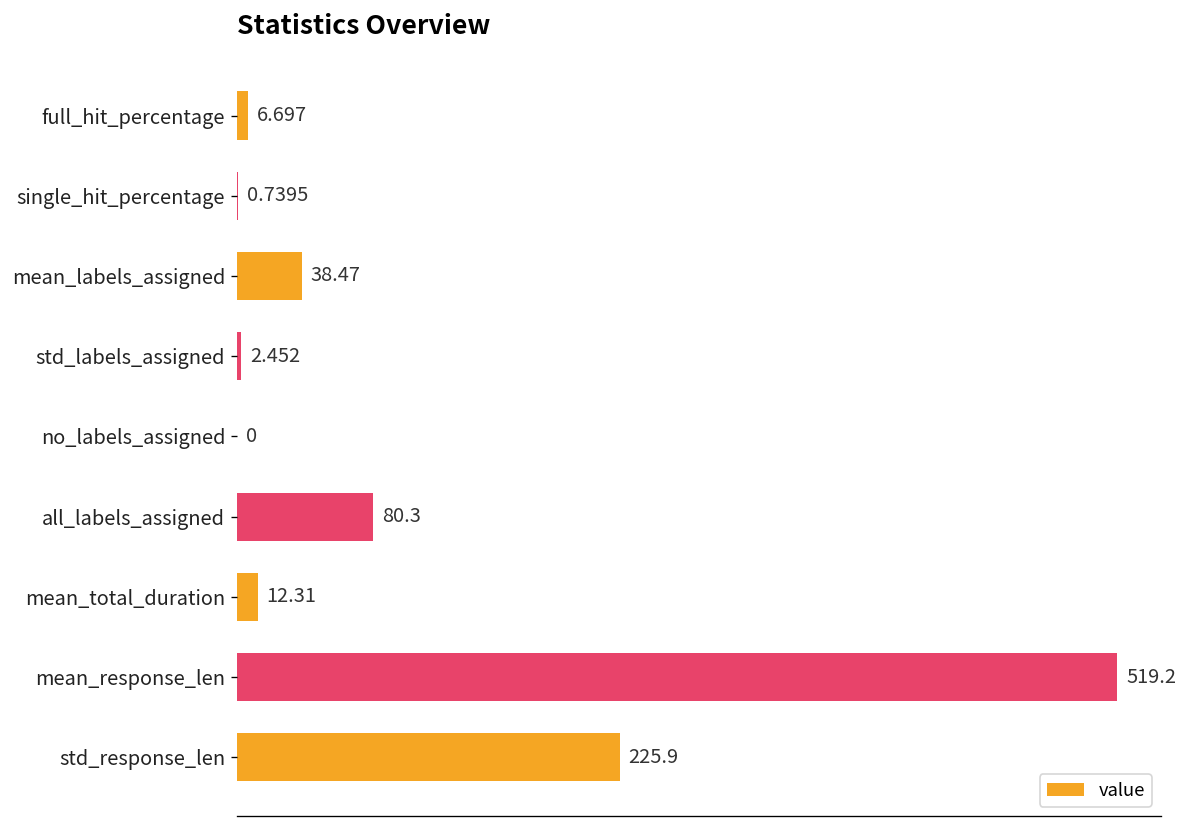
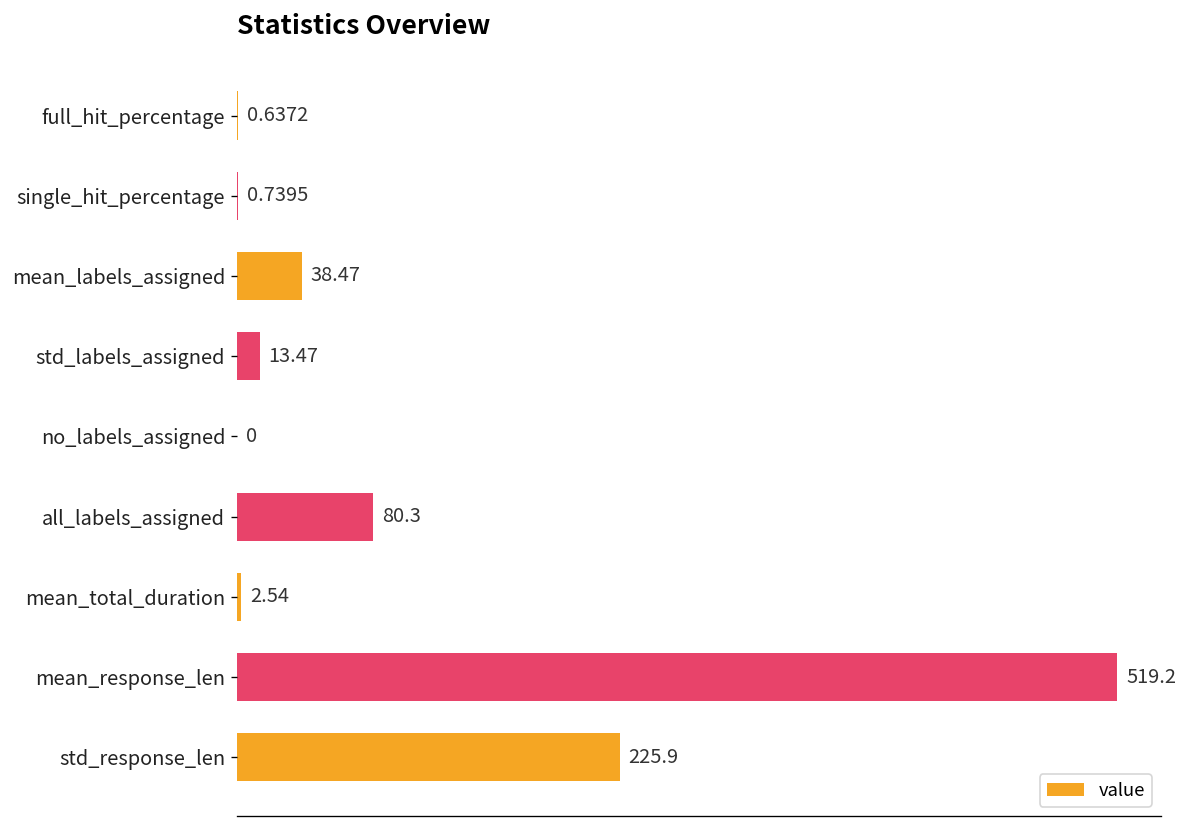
  {
-   "full_hit_percentage": 6.697,
+   "full_hit_percentage": 0.6372,
    "single_hit_percentage": 0.7395,
    "mean_labels_assigned": 38.47,
-   "std_labels_assigned": 2.452,
+   "std_labels_assigned": 13.47,
    "no_labels_assigned": 0,
    "all_labels_assigned": 80.3,
-   "mean_total_duration": 12.31,
+   "mean_total_duration": 2.54,
    "mean_response_len": 519.2,
    "std_response_len": 225.9
  }
